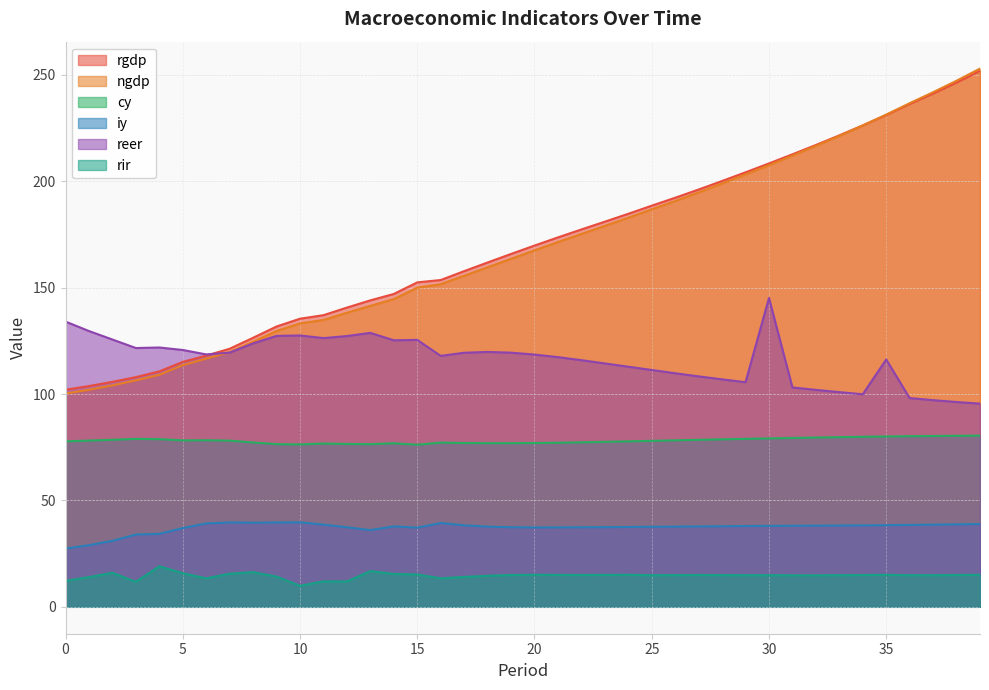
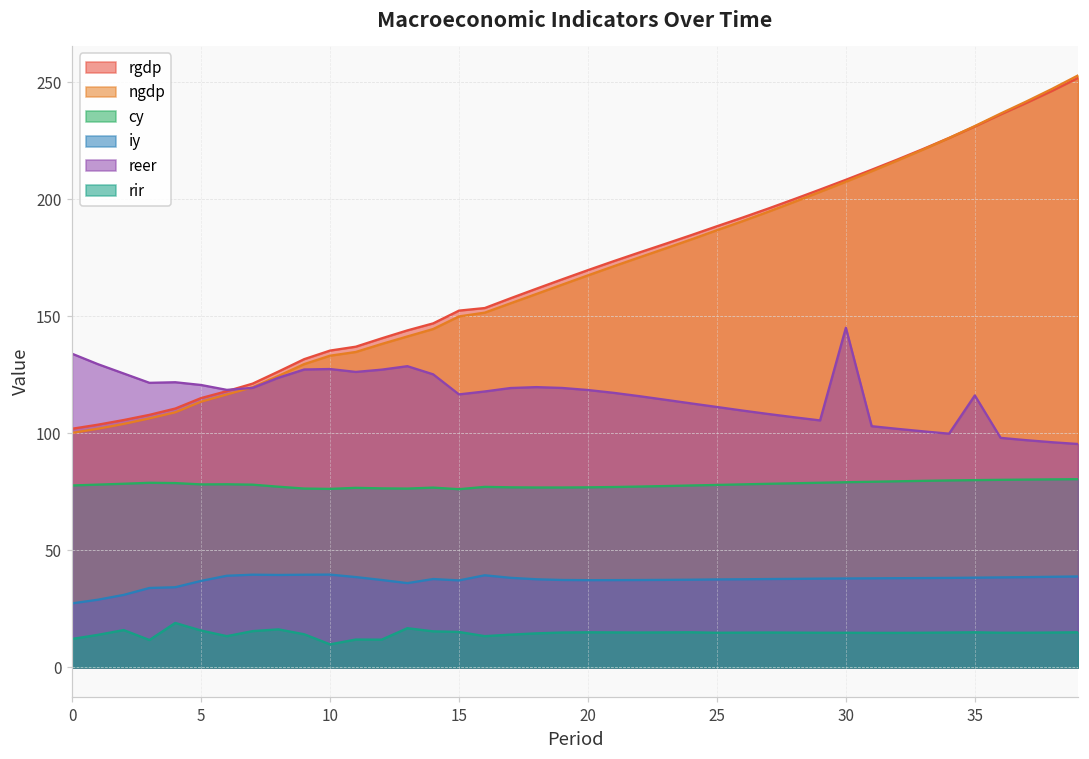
  {
    "reer": {
      "0": 134,
      "5": 121,
      "10": 128,
-     "15": 125,
+     "15": 117,
      "20": 119,
      "25": 111,
      "30": 145,
      "35": 116
    }
  }
